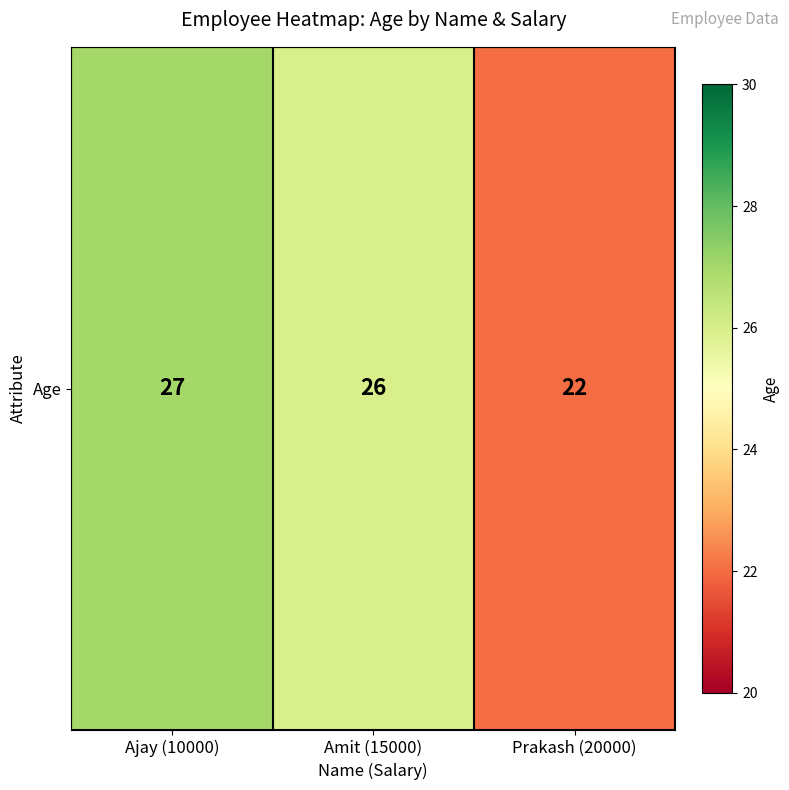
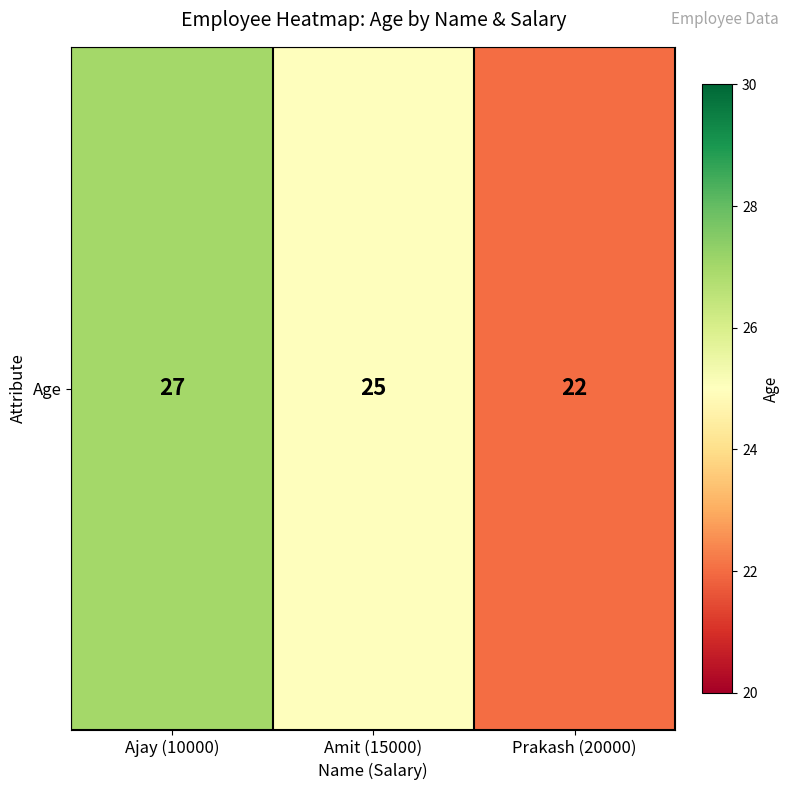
  {
    "Age": {
      "Ajay (10000)": 27,
-     "Amit (15000)": 26,
+     "Amit (15000)": 25,
      "Prakash (20000)": 22
    }
  }
